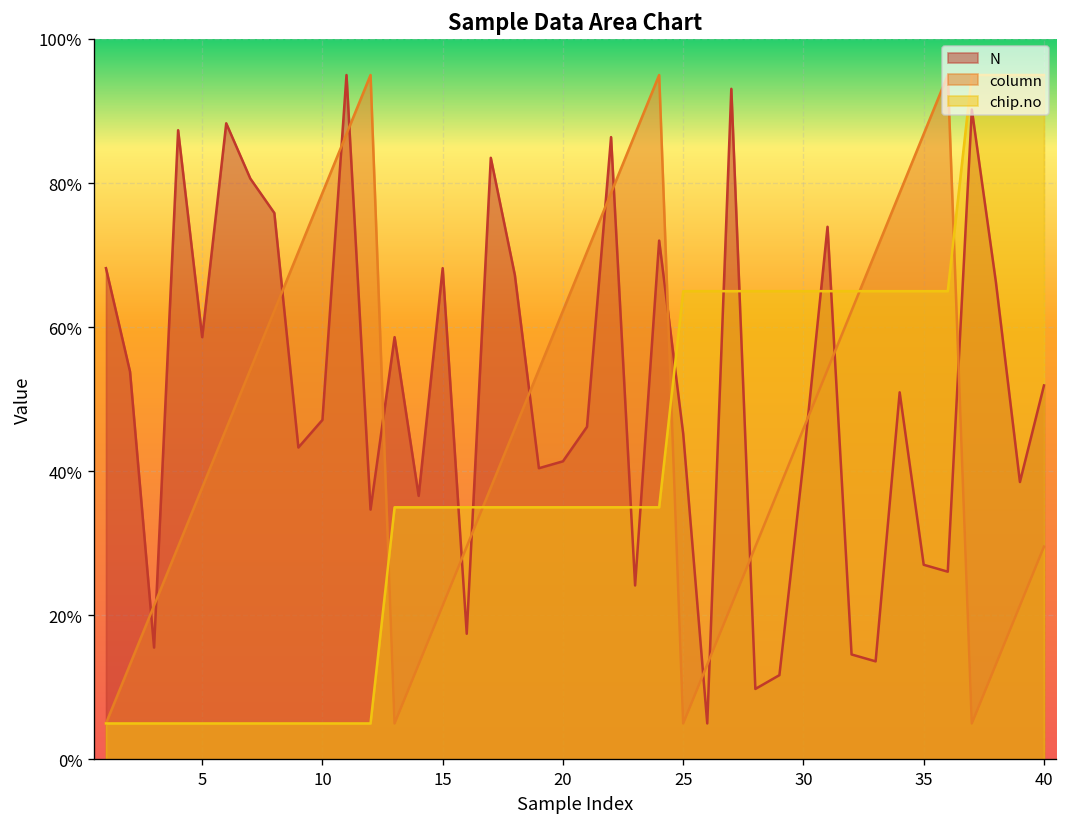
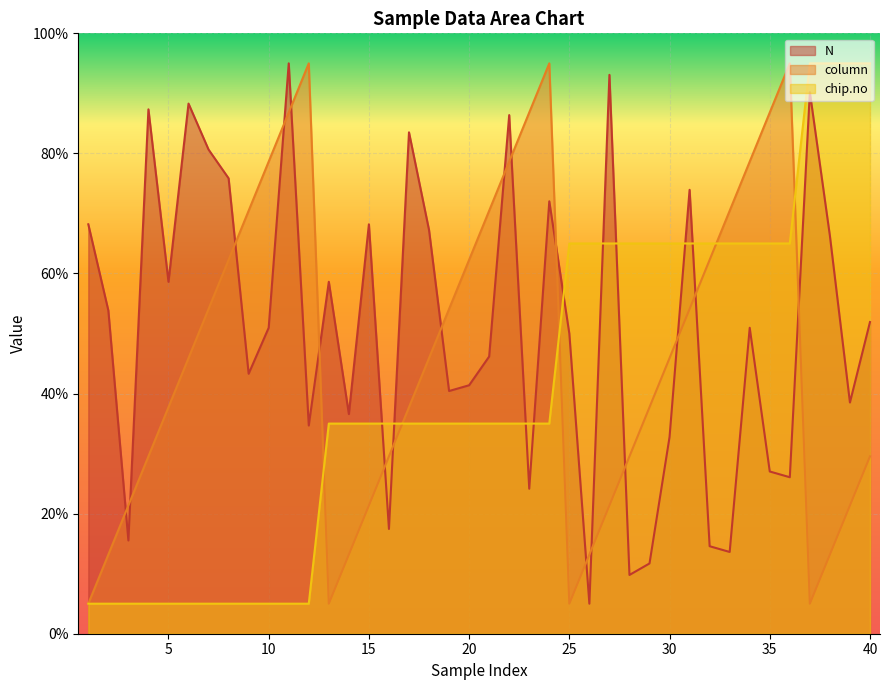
  {
    "N": {
      "5": "59%",
-     "10": "47%",
+     "10": "51%",
      "15": "68%",
      "20": "41%",
-     "25": "45%",
-     "30": "41%",
+     "25": "50%",
+     "30": "33%",
      "35": "27%",
      "40": "52%"
    }
  }
